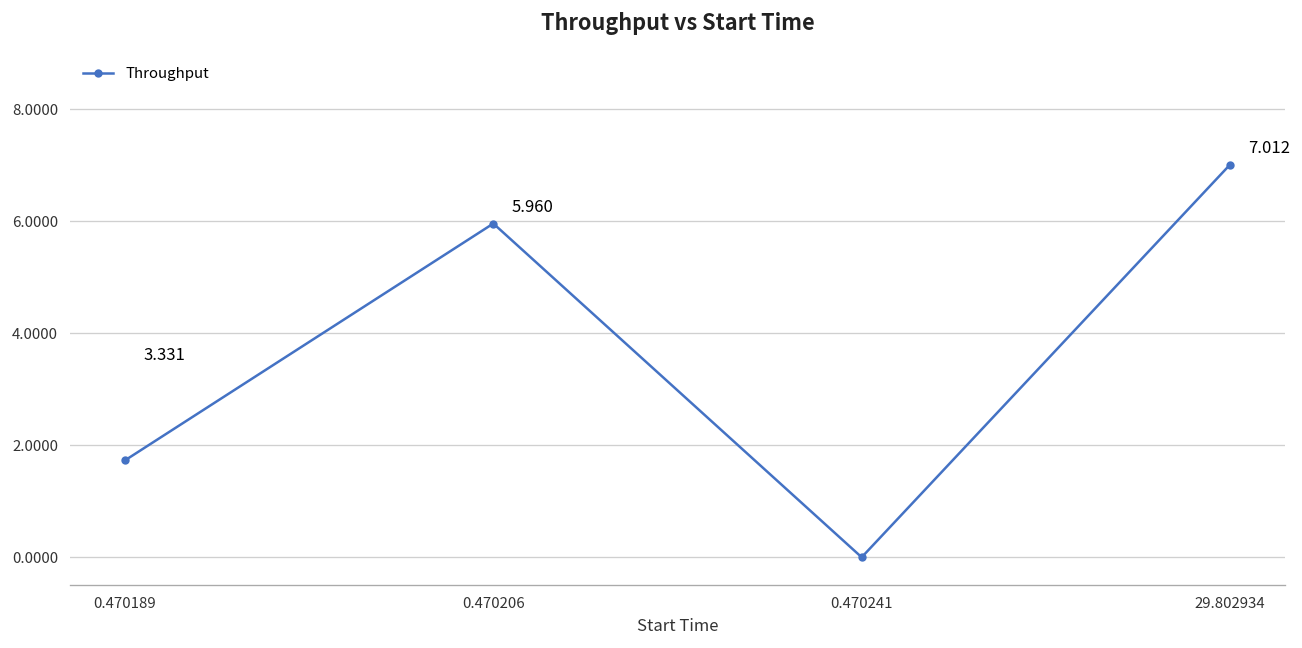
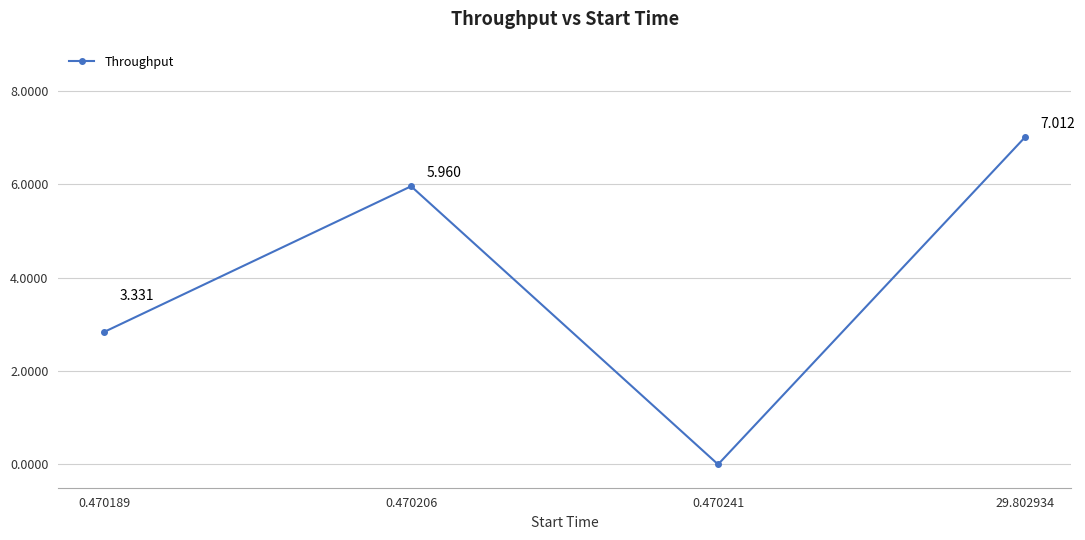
  {
-   "0.470189": 1.7,
+   "0.470189": 2.8,
    "0.470241": 0.0
  }
